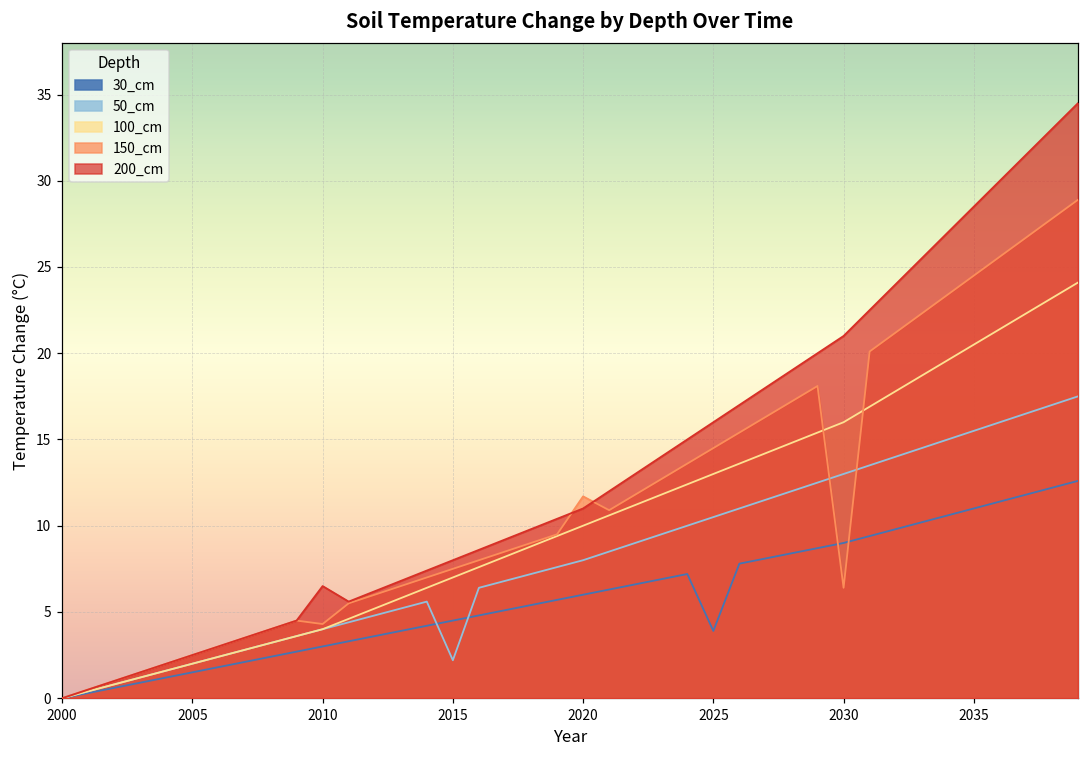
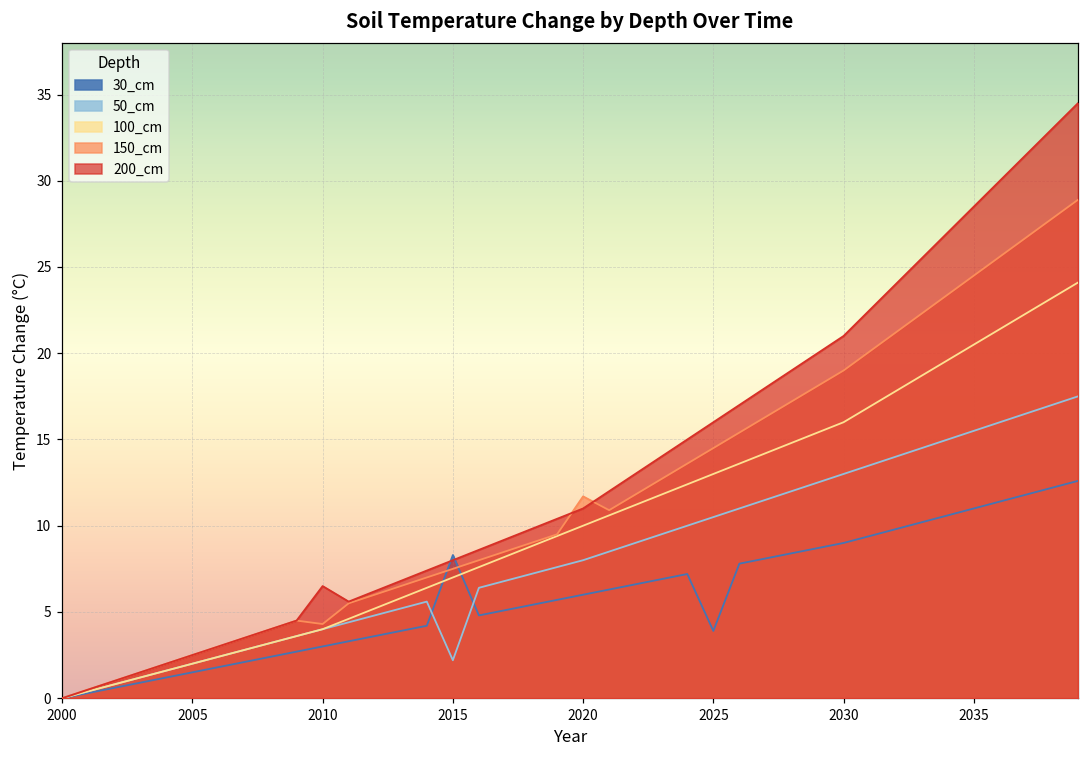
  {
    "30_cm": {
      "2005": 1.5,
      "2010": 3.0,
-     "2015": 4.5,
+     "2015": 8.3,
      "2020": 6.0,
      "2025": 3.9,
      "2030": 9.0,
      "2035": 11.0
    },
    "50_cm": {
      "2015": 2.2,
      "2020": 8.0,
      "2025": 10.5,
      "2030": 13.0,
      "2035": 15.5
    },
    "100_cm": {
      "2015": 7.0,
      "2020": 10.0,
      "2025": 13.0,
      "2030": 16.0,
      "2035": 20.5
    },
    "150_cm": {
      "2010": 4.3,
      "2015": 7.5,
      "2020": 11.7,
      "2025": 14.5,
-     "2030": 6.4,
+     "2030": 19.0,
      "2035": 24.5
    },
    "200_cm": {
      "2010": 6.5,
      "2015": 8.0,
      "2020": 11.0,
      "2025": 16.0,
      "2030": 21.0,
      "2035": 28.5
    }
  }
